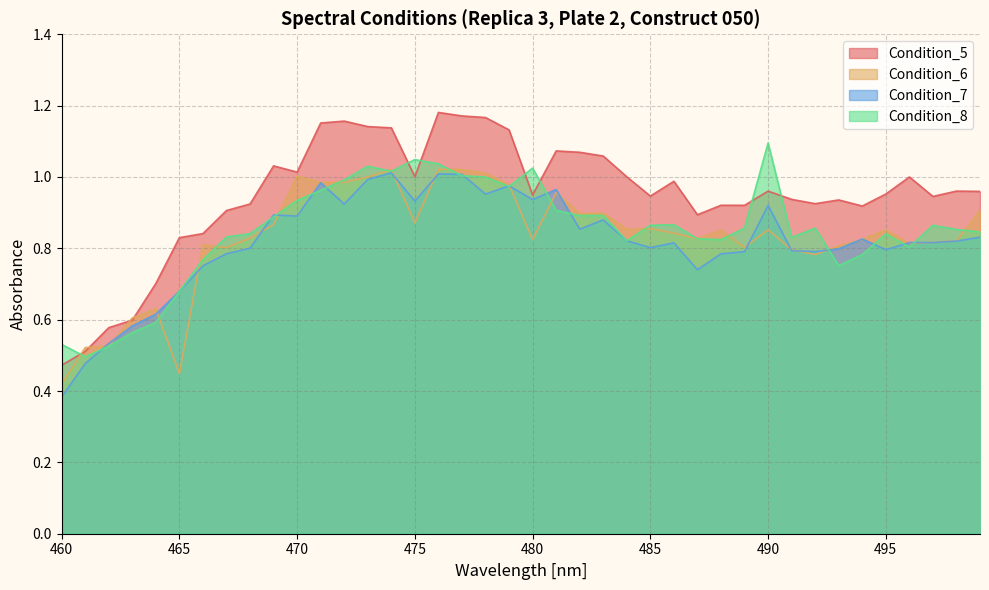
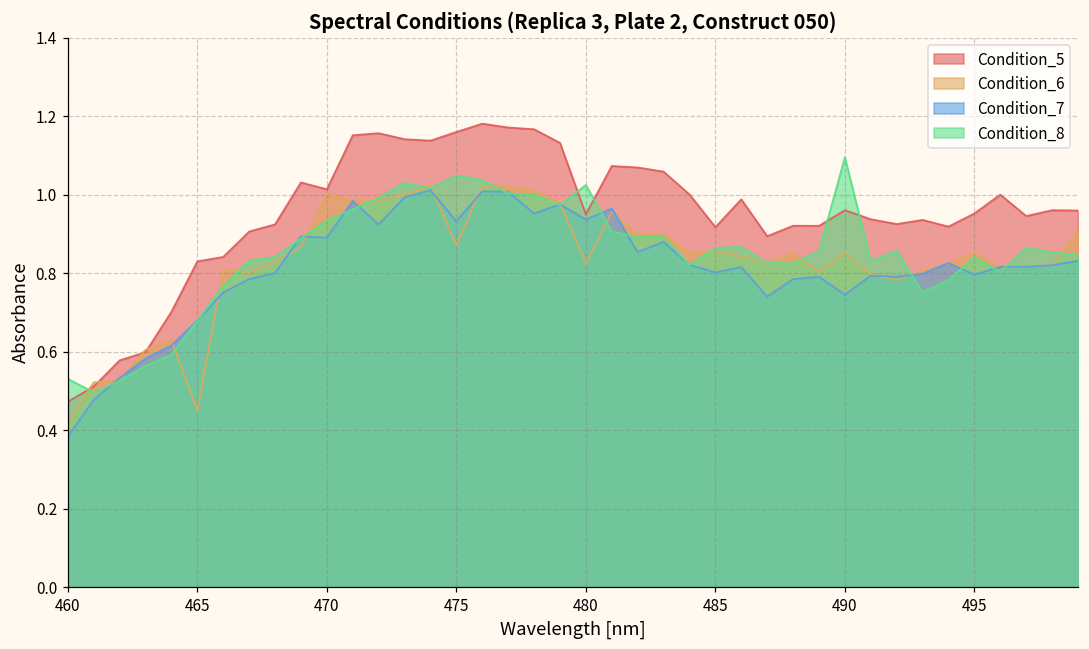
  {
    "Condition_5": {
      "460": 0.47,
      "465": 0.83,
      "470": 1.01,
-     "475": 1.00,
+     "475": 1.16,
      "480": 0.95,
-     "485": 0.95,
+     "485": 0.92,
      "490": 0.96,
      "495": 0.95
    },
    "Condition_6": {
      "460": 0.42,
      "465": 0.45,
      "470": 1.00,
      "475": 0.87,
      "480": 0.82,
      "485": 0.86,
      "490": 0.85,
      "495": 0.85
    },
    "Condition_7": {
      "460": 0.38,
      "470": 0.89,
      "475": 0.93,
      "480": 0.94,
      "485": 0.80,
-     "490": 0.92,
+     "490": 0.74,
      "495": 0.80
    },
    "Condition_8": {
      "460": 0.53,
      "470": 0.93,
      "475": 1.05,
      "480": 1.02,
      "485": 0.86,
      "490": 1.10,
      "495": 0.84
    }
  }
